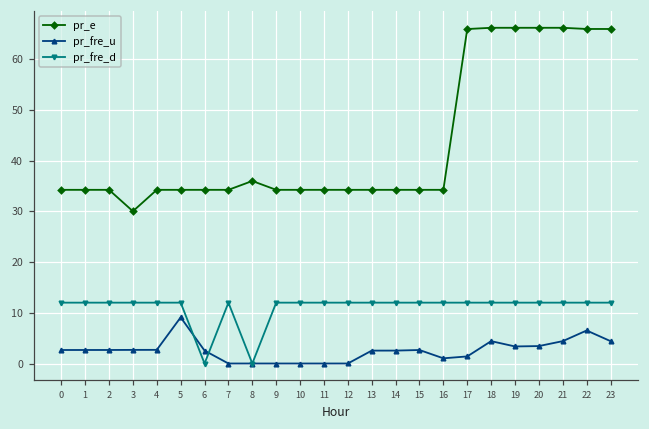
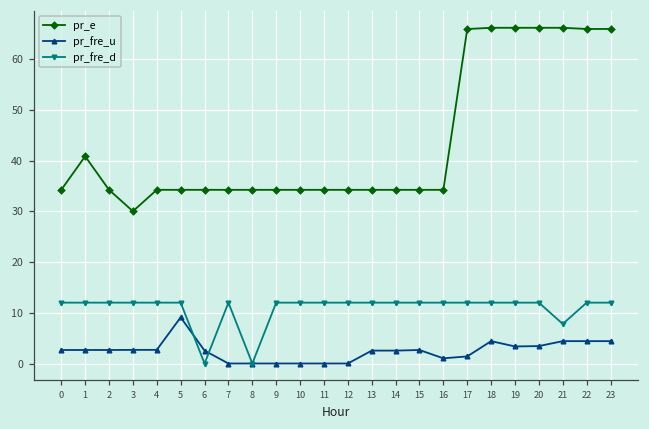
  {
    "pr_e": {
      "0": 34,
-     "1": 34,
+     "1": 41,
      "2": 34,
      "3": 30,
      "4": 34,
      "5": 34,
      "6": 34,
      "7": 34,
-     "8": 36,
+     "8": 34,
      "9": 34,
      "10": 34,
      "11": 34,
      "12": 34,
      "13": 34,
      "14": 34,
      "15": 34,
      "16": 34,
      "17": 66,
      "18": 66,
      "19": 66,
      "20": 66,
      "21": 66,
      "22": 66,
      "23": 66
    },
    "pr_fre_u": {
      "0": 3,
      "1": 3,
      "2": 3,
      "3": 3,
      "4": 3,
      "5": 9,
      "6": 3,
      "7": 0,
      "9": 0,
      "10": 0,
      "11": 0,
      "12": 0,
      "13": 3,
      "14": 3,
      "15": 3,
      "16": 1,
      "17": 1,
      "18": 4,
      "19": 3,
      "20": 3,
      "21": 4,
-     "22": 7,
+     "22": 4,
      "23": 4
    },
    "pr_fre_d": {
      "0": 12,
      "1": 12,
      "2": 12,
      "3": 12,
      "4": 12,
      "5": 12,
      "6": 0,
      "7": 12,
      "9": 12,
      "10": 12,
      "11": 12,
      "12": 12,
      "13": 12,
      "14": 12,
      "15": 12,
      "16": 12,
      "17": 12,
      "18": 12,
      "19": 12,
      "20": 12,
-     "21": 12,
+     "21": 8,
      "22": 12,
      "23": 12
    }
  }
